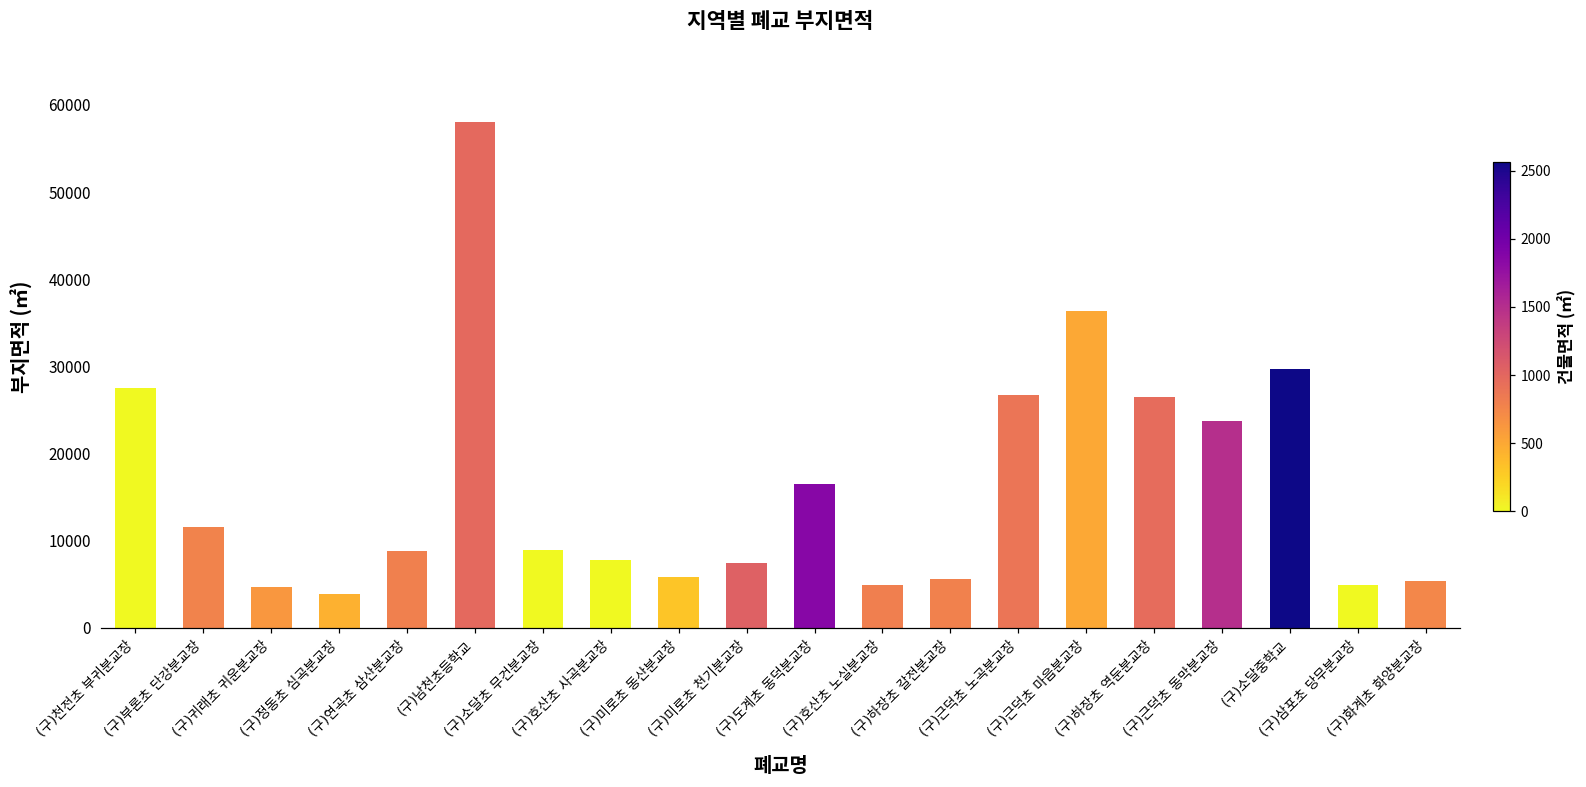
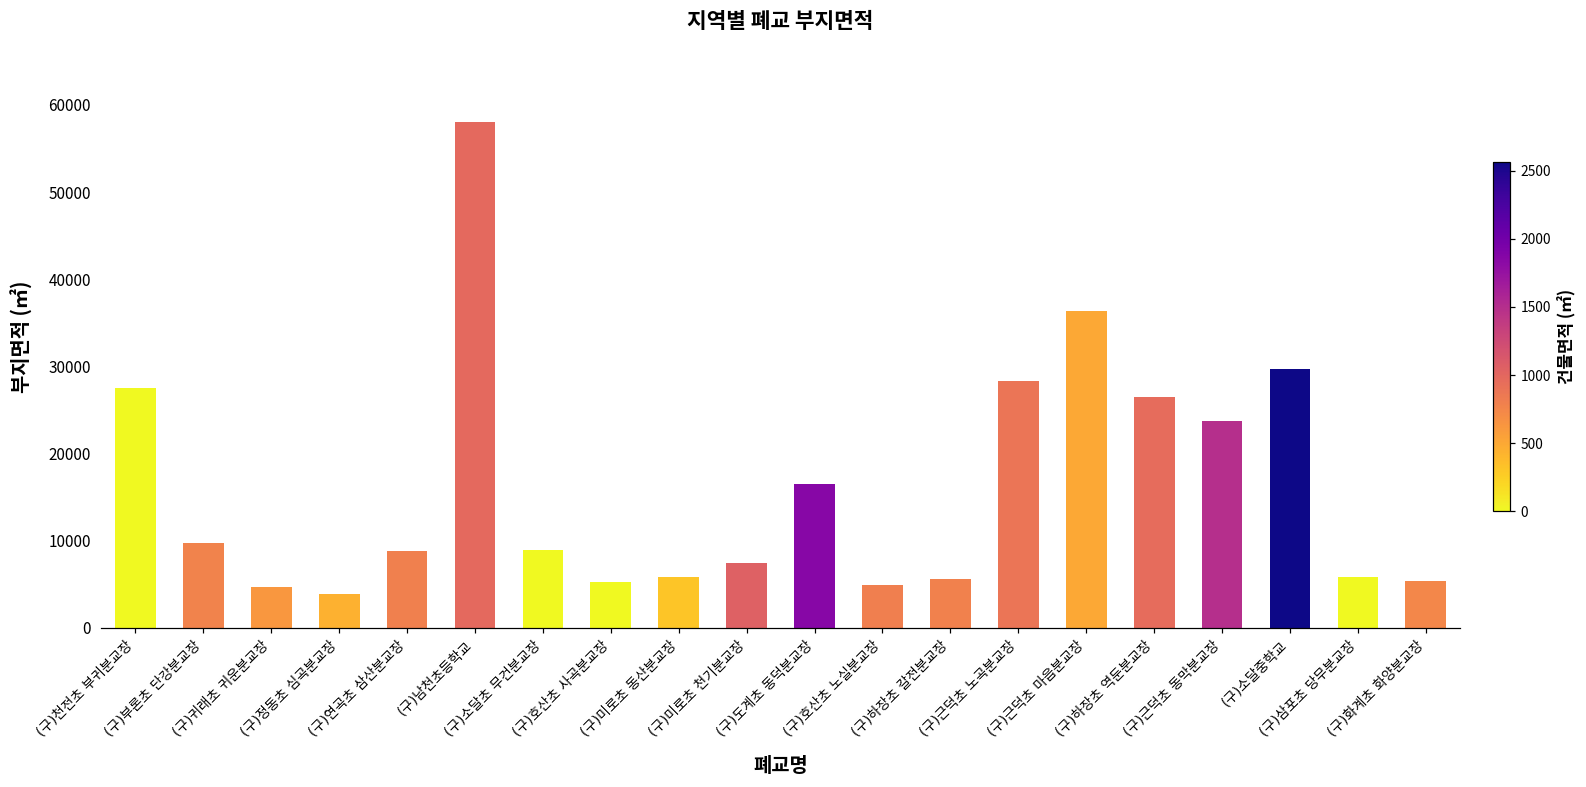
  {
    "(구)천전초 부귀분교장": 27000,
-   "(구)부론초 단강분교장": 12000,
+   "(구)부론초 단강분교장": 10000,
    "(구)귀래초 귀운분교장": 5000,
    "(구)정동초 심곡분교장": 4000,
    "(구)연곡초 삼산분교장": 9000,
    "(구)남천초등학교": 58000,
    "(구)소달초 무건분교장": 9000,
-   "(구)호산초 사곡분교장": 8000,
+   "(구)호산초 사곡분교장": 5000,
    "(구)미로초 동산분교장": 6000,
    "(구)미로초 천기분교장": 7000,
    "(구)도계초 동덕분교장": 17000,
    "(구)호산초 노실분교장": 5000,
    "(구)하장초 갈전분교장": 6000,
-   "(구)근덕초 노곡분교장": 27000,
+   "(구)근덕초 노곡분교장": 28000,
    "(구)근덕초 마읍분교장": 36000,
    "(구)하장초 역둔분교장": 26000,
    "(구)근덕초 동막분교장": 24000,
    "(구)소달중학교": 30000,
-   "(구)삼포초 당무분교장": 5000,
+   "(구)삼포초 당무분교장": 6000,
    "(구)화계초 화양분교장": 5000
  }
